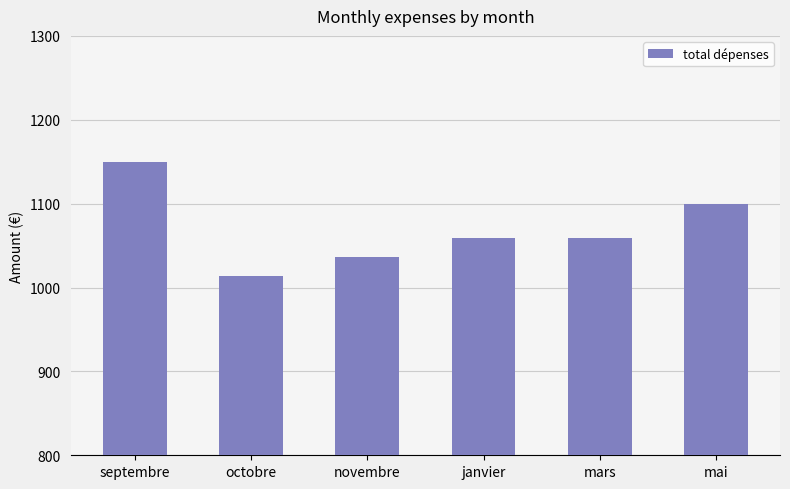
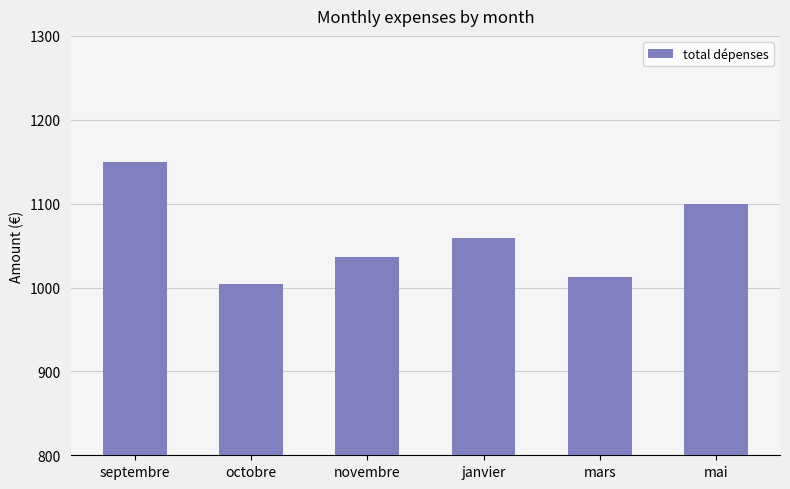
  {
    "septembre": 1150,
-   "octobre": 1010,
+   "octobre": 1000,
    "novembre": 1040,
    "janvier": 1060,
-   "mars": 1060,
+   "mars": 1010,
    "mai": 1100
  }
